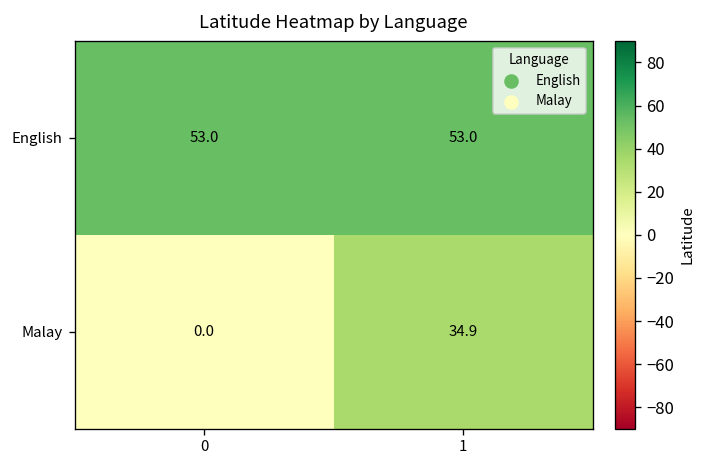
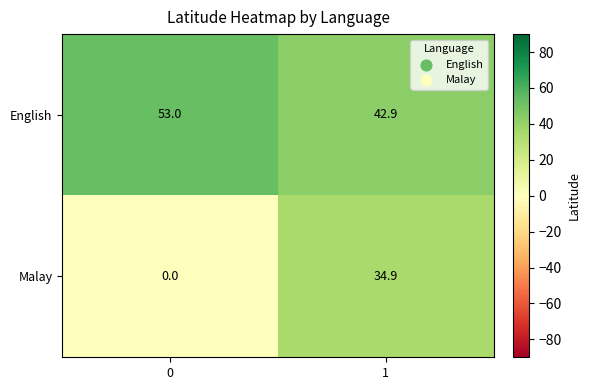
  {
    "English": {
      "0": 53.0,
-     "1": 53.0
+     "1": 42.9
    },
    "Malay": {
      "0": 0.0,
      "1": 34.9
    }
  }
